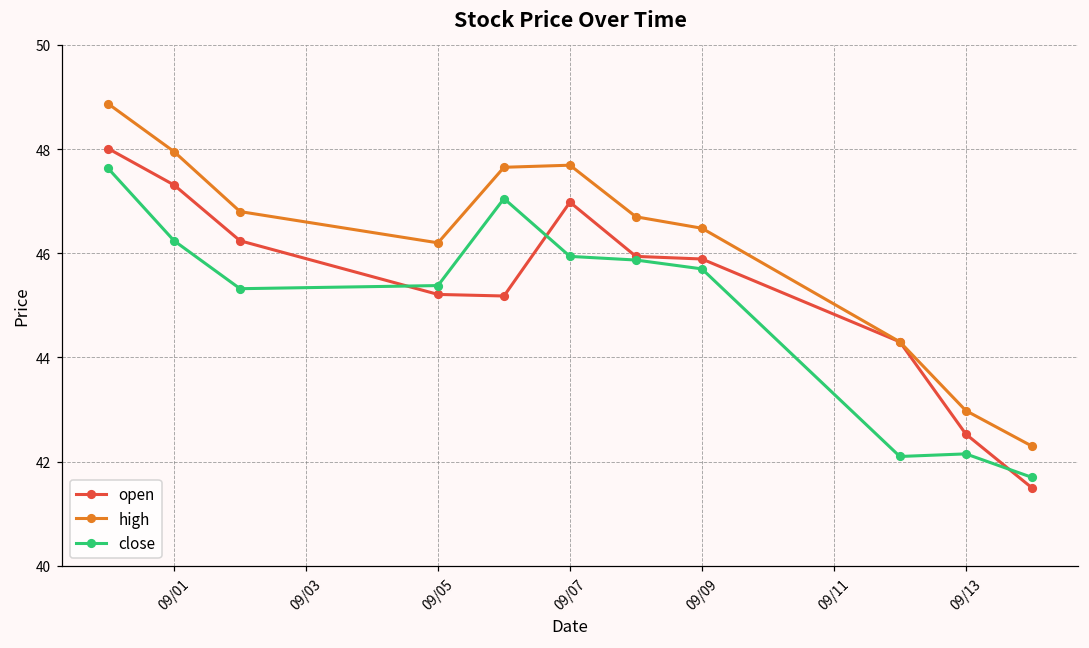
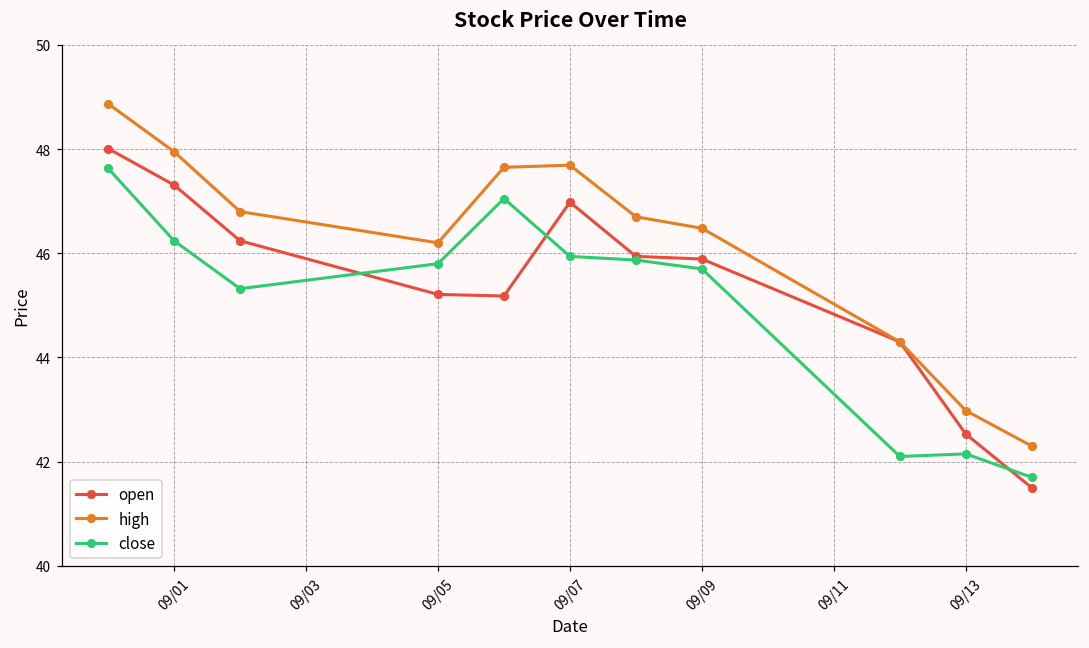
  {
    "close": {
      "09/01": 46.2,
-     "09/05": 45.4,
+     "09/05": 45.8,
      "09/07": 45.9,
      "09/09": 45.7,
      "09/13": 42.2
    }
  }
